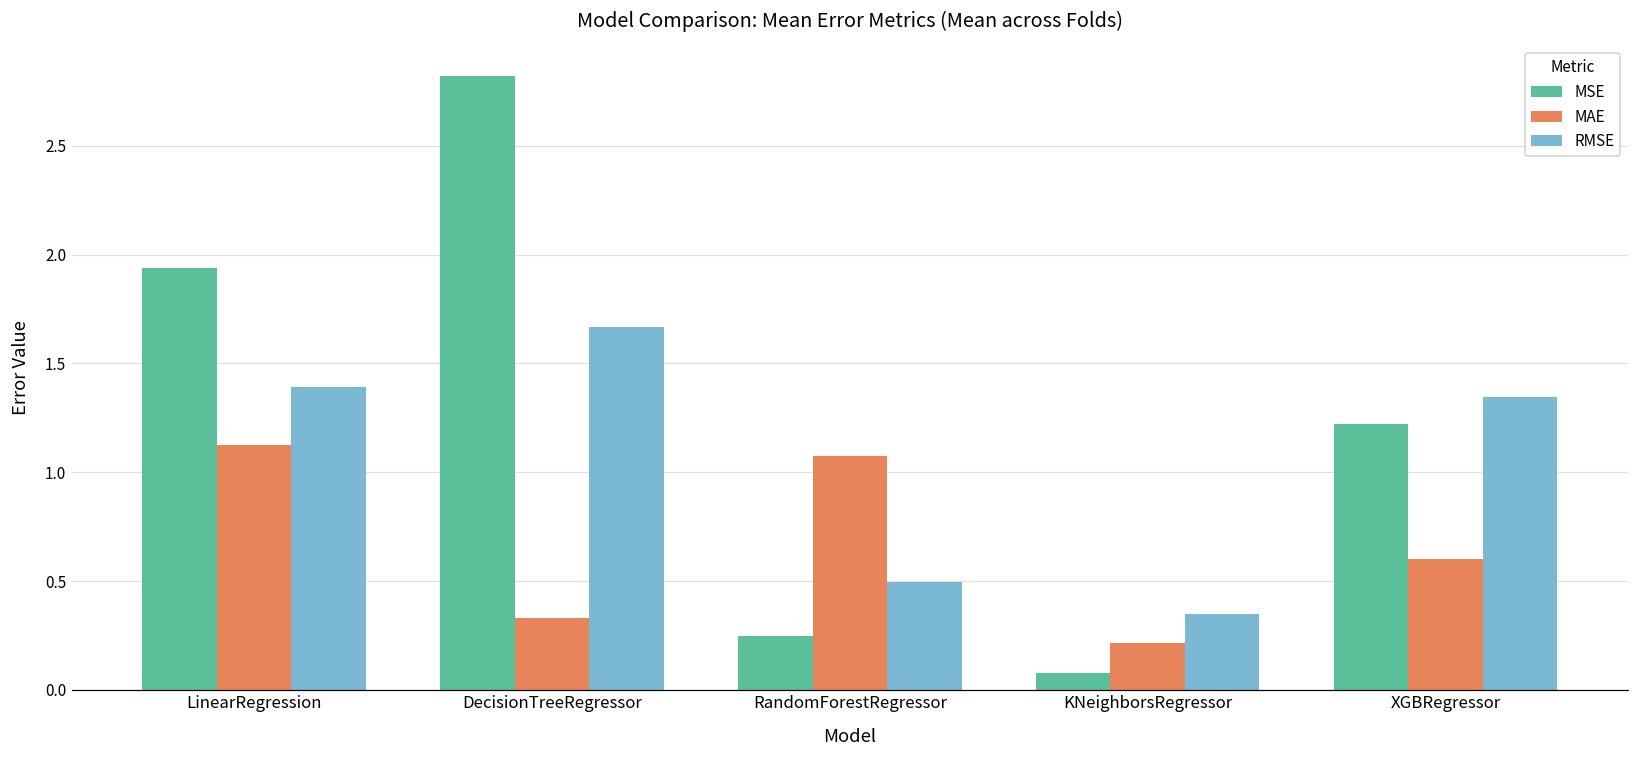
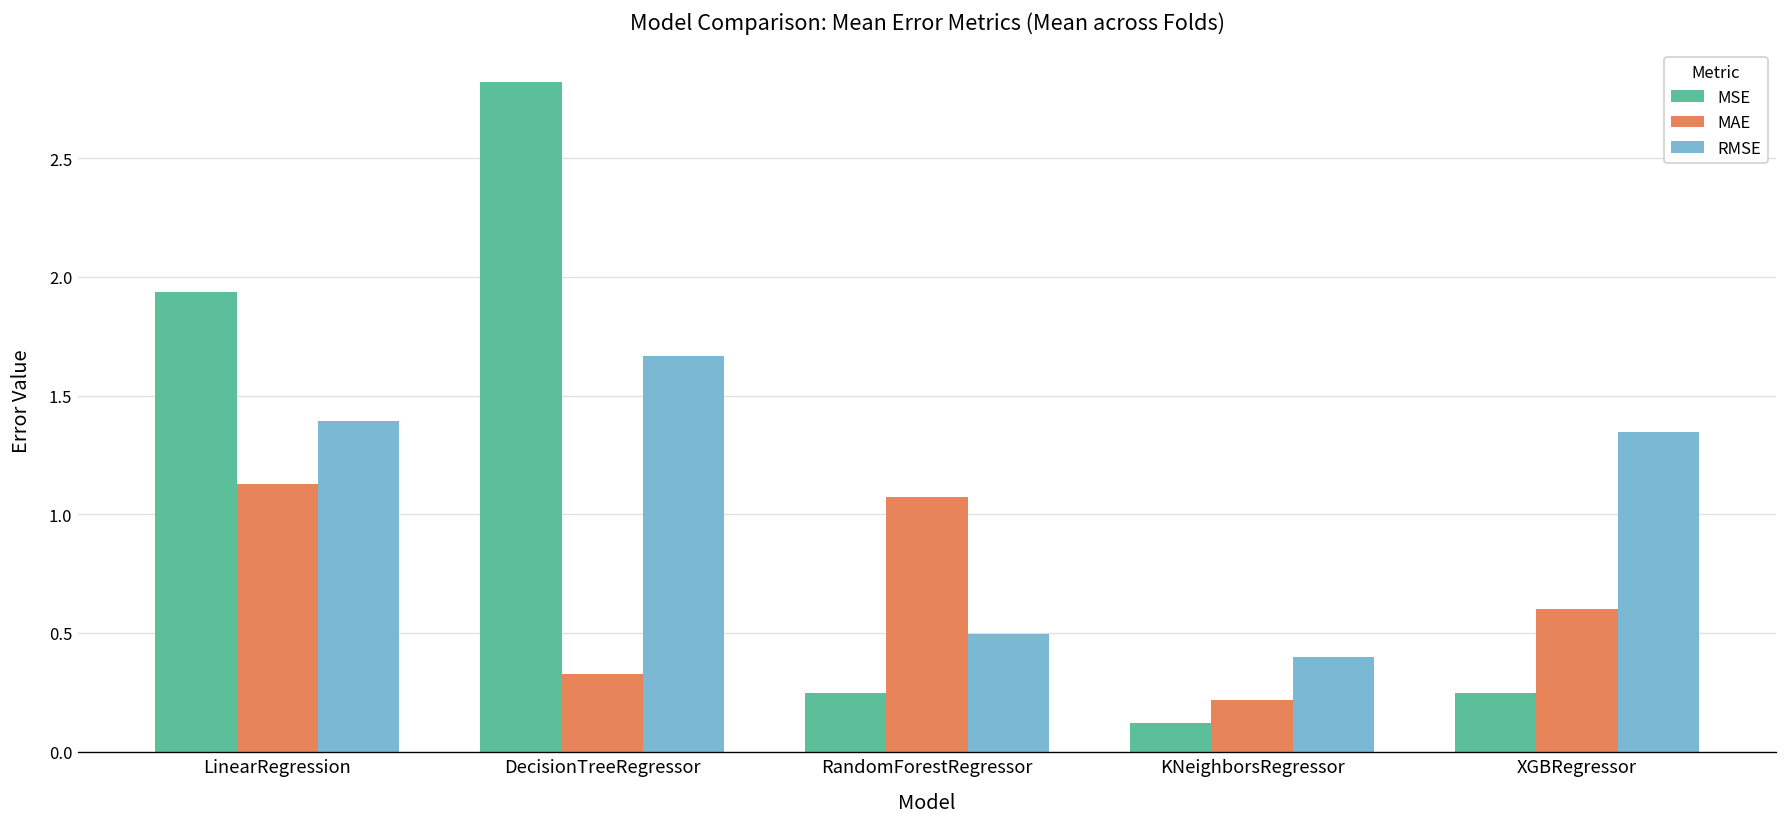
  {
    "MSE": {
      "LinearRegression": 1.94,
      "DecisionTreeRegressor": 2.82,
      "RandomForestRegressor": 0.25,
-     "KNeighborsRegressor": 0.08,
-     "XGBRegressor": 1.22
+     "KNeighborsRegressor": 0.12,
+     "XGBRegressor": 0.25
    },
    "MAE": {
      "LinearRegression": 1.13,
      "DecisionTreeRegressor": 0.33,
      "RandomForestRegressor": 1.07,
      "KNeighborsRegressor": 0.22,
      "XGBRegressor": 0.60
    },
    "RMSE": {
      "LinearRegression": 1.39,
      "DecisionTreeRegressor": 1.67,
      "RandomForestRegressor": 0.50,
-     "KNeighborsRegressor": 0.35,
+     "KNeighborsRegressor": 0.40,
      "XGBRegressor": 1.34
    }
  }
